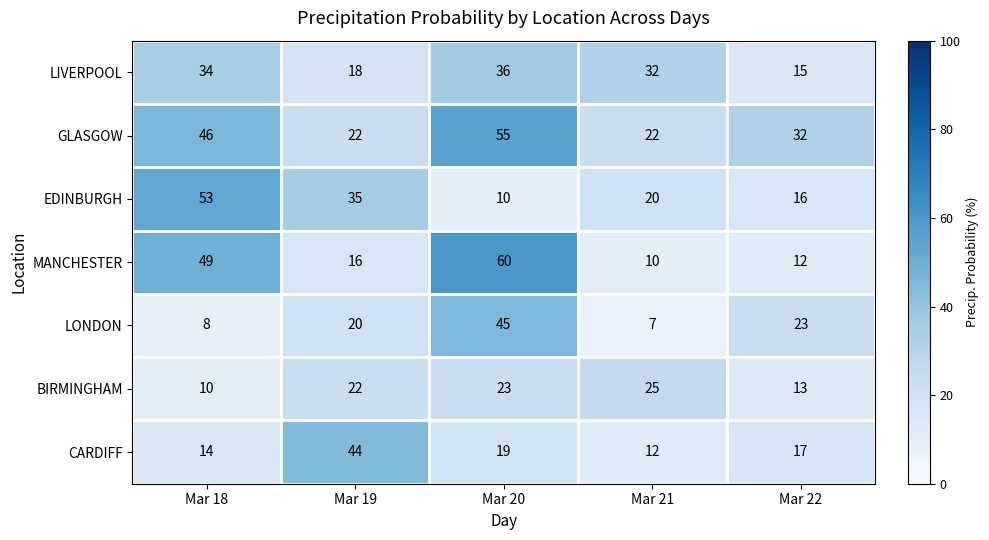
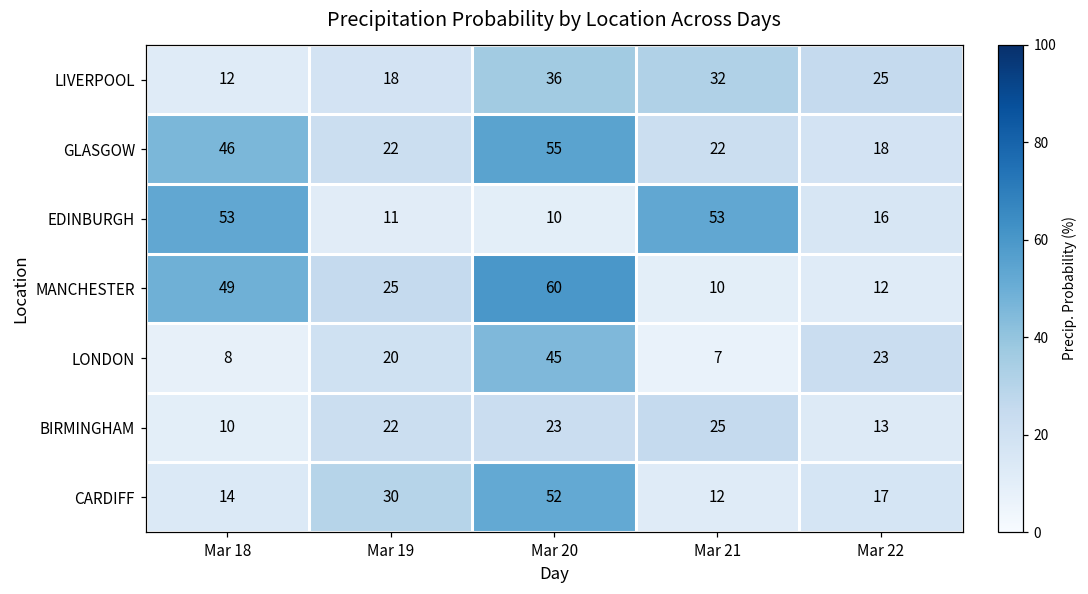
  {
    "LIVERPOOL": {
-     "Mar 18": 34,
+     "Mar 18": 12,
      "Mar 19": 18,
      "Mar 20": 36,
      "Mar 21": 32,
-     "Mar 22": 15
+     "Mar 22": 25
    },
    "GLASGOW": {
      "Mar 18": 46,
      "Mar 19": 22,
      "Mar 20": 55,
      "Mar 21": 22,
-     "Mar 22": 32
+     "Mar 22": 18
    },
    "EDINBURGH": {
      "Mar 18": 53,
-     "Mar 19": 35,
+     "Mar 19": 11,
      "Mar 20": 10,
-     "Mar 21": 20,
+     "Mar 21": 53,
      "Mar 22": 16
    },
    "MANCHESTER": {
      "Mar 18": 49,
-     "Mar 19": 16,
+     "Mar 19": 25,
      "Mar 20": 60,
      "Mar 21": 10,
      "Mar 22": 12
    },
    "LONDON": {
      "Mar 18": 8,
      "Mar 19": 20,
      "Mar 20": 45,
      "Mar 21": 7,
      "Mar 22": 23
    },
    "BIRMINGHAM": {
      "Mar 18": 10,
      "Mar 19": 22,
      "Mar 20": 23,
      "Mar 21": 25,
      "Mar 22": 13
    },
    "CARDIFF": {
      "Mar 18": 14,
-     "Mar 19": 44,
-     "Mar 20": 19,
+     "Mar 19": 30,
+     "Mar 20": 52,
      "Mar 21": 12,
      "Mar 22": 17
    }
  }
